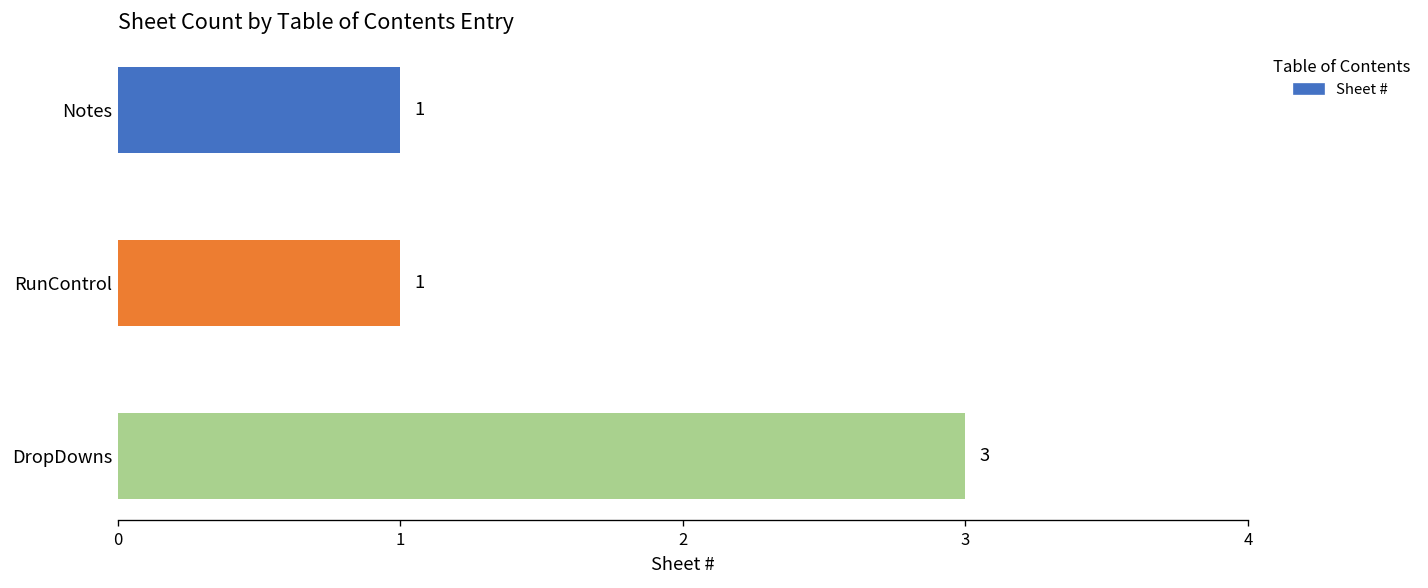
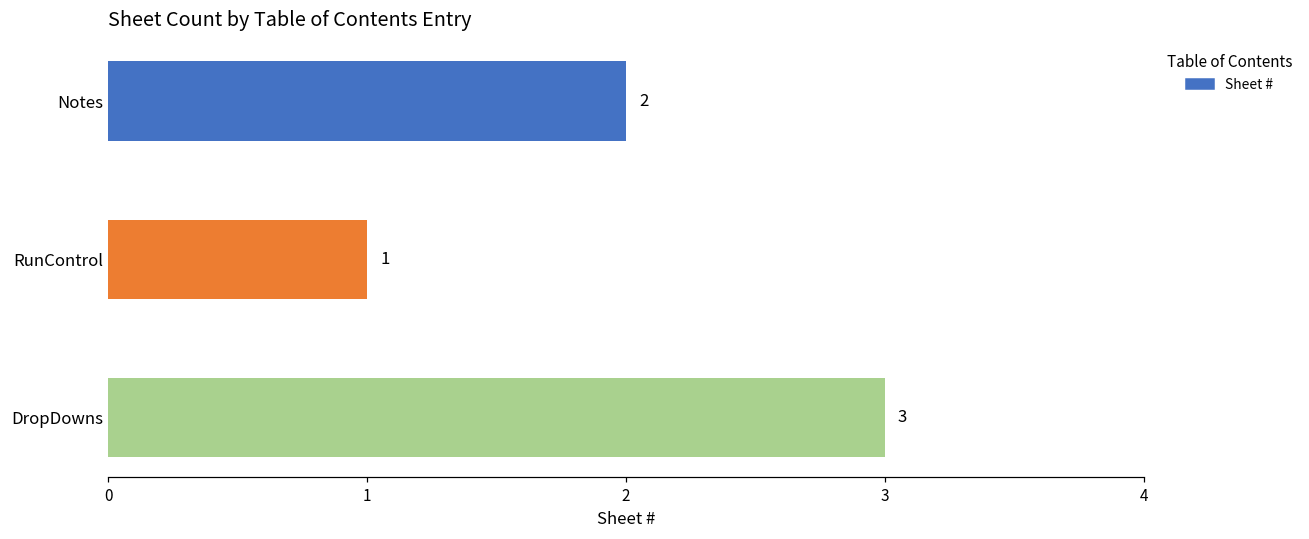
  {
-   "Notes": 1,
+   "Notes": 2,
    "RunControl": 1,
    "DropDowns": 3
  }
